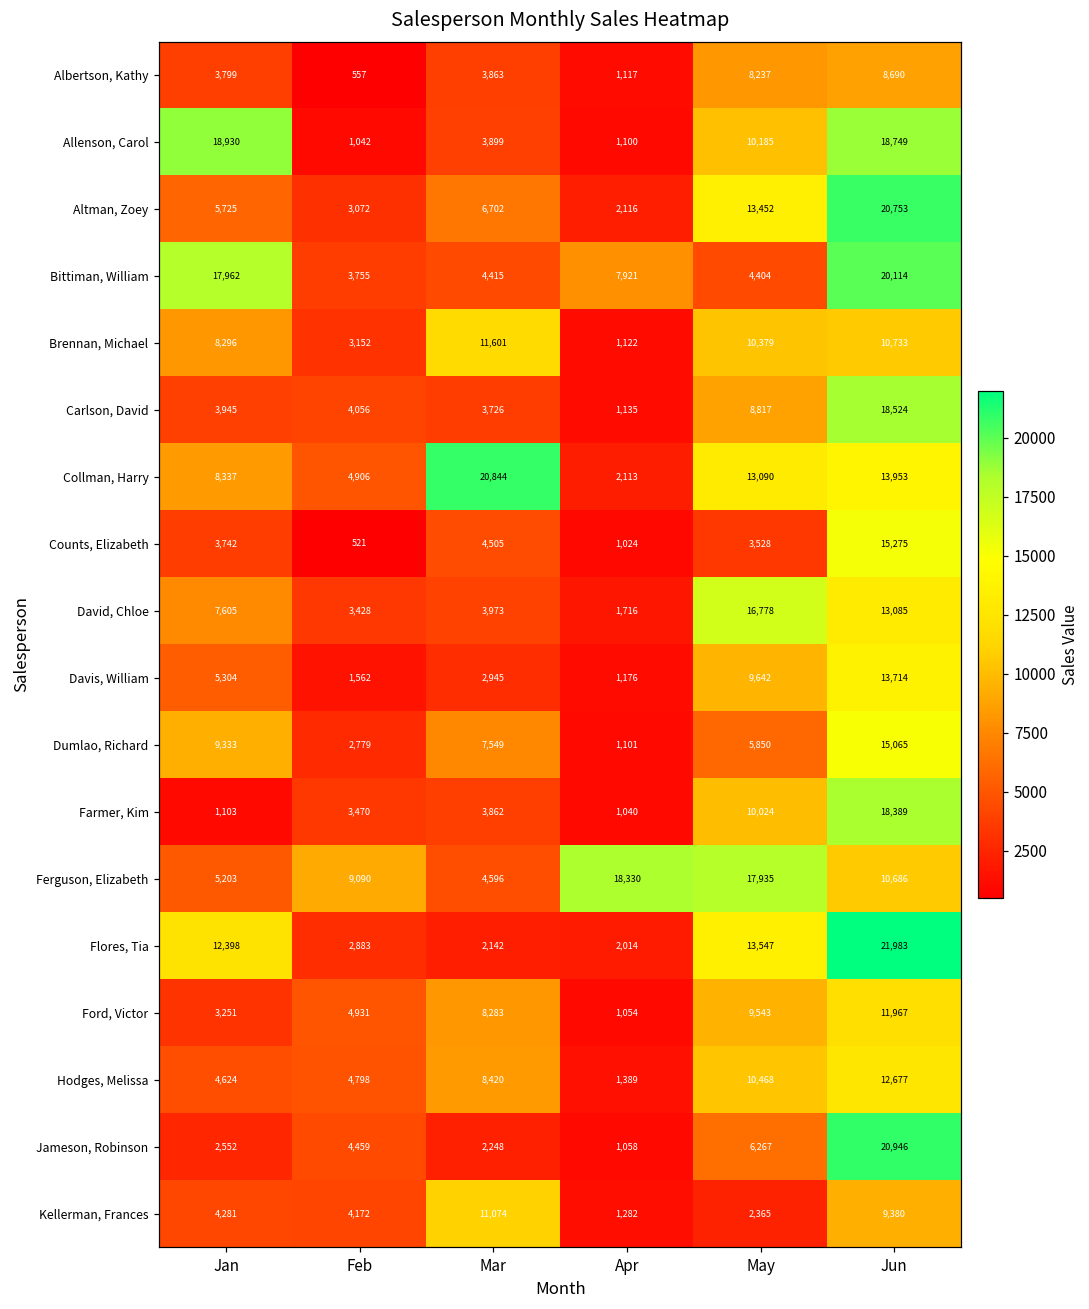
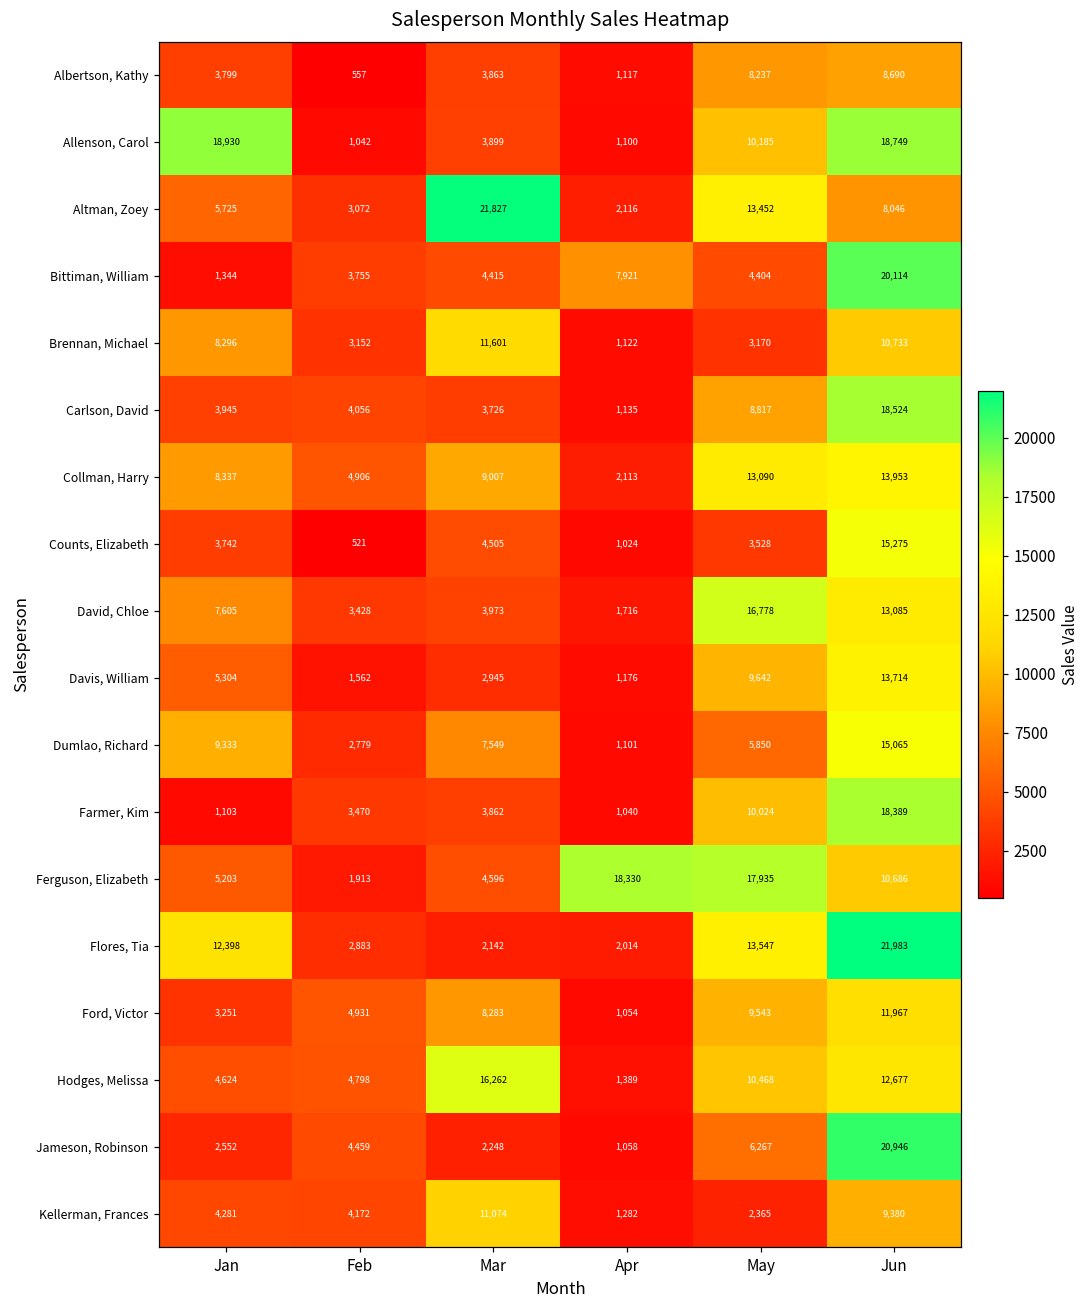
  {
    "Albertson, Kathy": {
      "Jan": "3,799",
      "Feb": "557",
      "Mar": "3,863",
      "Apr": "1,117",
      "May": "8,237",
      "Jun": "8,690"
    },
    "Allenson, Carol": {
      "Jan": "18,930",
      "Feb": "1,042",
      "Mar": "3,899",
      "Apr": "1,100",
      "May": "10,185",
      "Jun": "18,749"
    },
    "Altman, Zoey": {
      "Jan": "5,725",
      "Feb": "3,072",
-     "Mar": "6,702",
+     "Mar": "21,827",
      "Apr": "2,116",
      "May": "13,452",
-     "Jun": "20,753"
+     "Jun": "8,046"
    },
    "Bittiman, William": {
-     "Jan": "17,962",
+     "Jan": "1,344",
      "Feb": "3,755",
      "Mar": "4,415",
      "Apr": "7,921",
      "May": "4,404",
      "Jun": "20,114"
    },
    "Brennan, Michael": {
      "Jan": "8,296",
      "Feb": "3,152",
      "Mar": "11,601",
      "Apr": "1,122",
-     "May": "10,379",
+     "May": "3,170",
      "Jun": "10,733"
    },
    "Carlson, David": {
      "Jan": "3,945",
      "Feb": "4,056",
      "Mar": "3,726",
      "Apr": "1,135",
      "May": "8,817",
      "Jun": "18,524"
    },
    "Collman, Harry": {
      "Jan": "8,337",
      "Feb": "4,906",
-     "Mar": "20,844",
+     "Mar": "9,007",
      "Apr": "2,113",
      "May": "13,090",
      "Jun": "13,953"
    },
    "Counts, Elizabeth": {
      "Jan": "3,742",
      "Feb": "521",
      "Mar": "4,505",
      "Apr": "1,024",
      "May": "3,528",
      "Jun": "15,275"
    },
    "David, Chloe": {
      "Jan": "7,605",
      "Feb": "3,428",
      "Mar": "3,973",
      "Apr": "1,716",
      "May": "16,778",
      "Jun": "13,085"
    },
    "Davis, William": {
      "Jan": "5,304",
      "Feb": "1,562",
      "Mar": "2,945",
      "Apr": "1,176",
      "May": "9,642",
      "Jun": "13,714"
    },
    "Dumlao, Richard": {
      "Jan": "9,333",
      "Feb": "2,779",
      "Mar": "7,549",
      "Apr": "1,101",
      "May": "5,850",
      "Jun": "15,065"
    },
    "Farmer, Kim": {
      "Jan": "1,103",
      "Feb": "3,470",
      "Mar": "3,862",
      "Apr": "1,040",
      "May": "10,024",
      "Jun": "18,389"
    },
    "Ferguson, Elizabeth": {
      "Jan": "5,203",
-     "Feb": "9,090",
+     "Feb": "1,913",
      "Mar": "4,596",
      "Apr": "18,330",
      "May": "17,935",
      "Jun": "10,686"
    },
    "Flores, Tia": {
      "Jan": "12,398",
      "Feb": "2,883",
      "Mar": "2,142",
      "Apr": "2,014",
      "May": "13,547",
      "Jun": "21,983"
    },
    "Ford, Victor": {
      "Jan": "3,251",
      "Feb": "4,931",
      "Mar": "8,283",
      "Apr": "1,054",
      "May": "9,543",
      "Jun": "11,967"
    },
    "Hodges, Melissa": {
      "Jan": "4,624",
      "Feb": "4,798",
-     "Mar": "8,420",
+     "Mar": "16,262",
      "Apr": "1,389",
      "May": "10,468",
      "Jun": "12,677"
    },
    "Jameson, Robinson": {
      "Jan": "2,552",
      "Feb": "4,459",
      "Mar": "2,248",
      "Apr": "1,058",
      "May": "6,267",
      "Jun": "20,946"
    },
    "Kellerman, Frances": {
      "Jan": "4,281",
      "Feb": "4,172",
      "Mar": "11,074",
      "Apr": "1,282",
      "May": "2,365",
      "Jun": "9,380"
    }
  }
